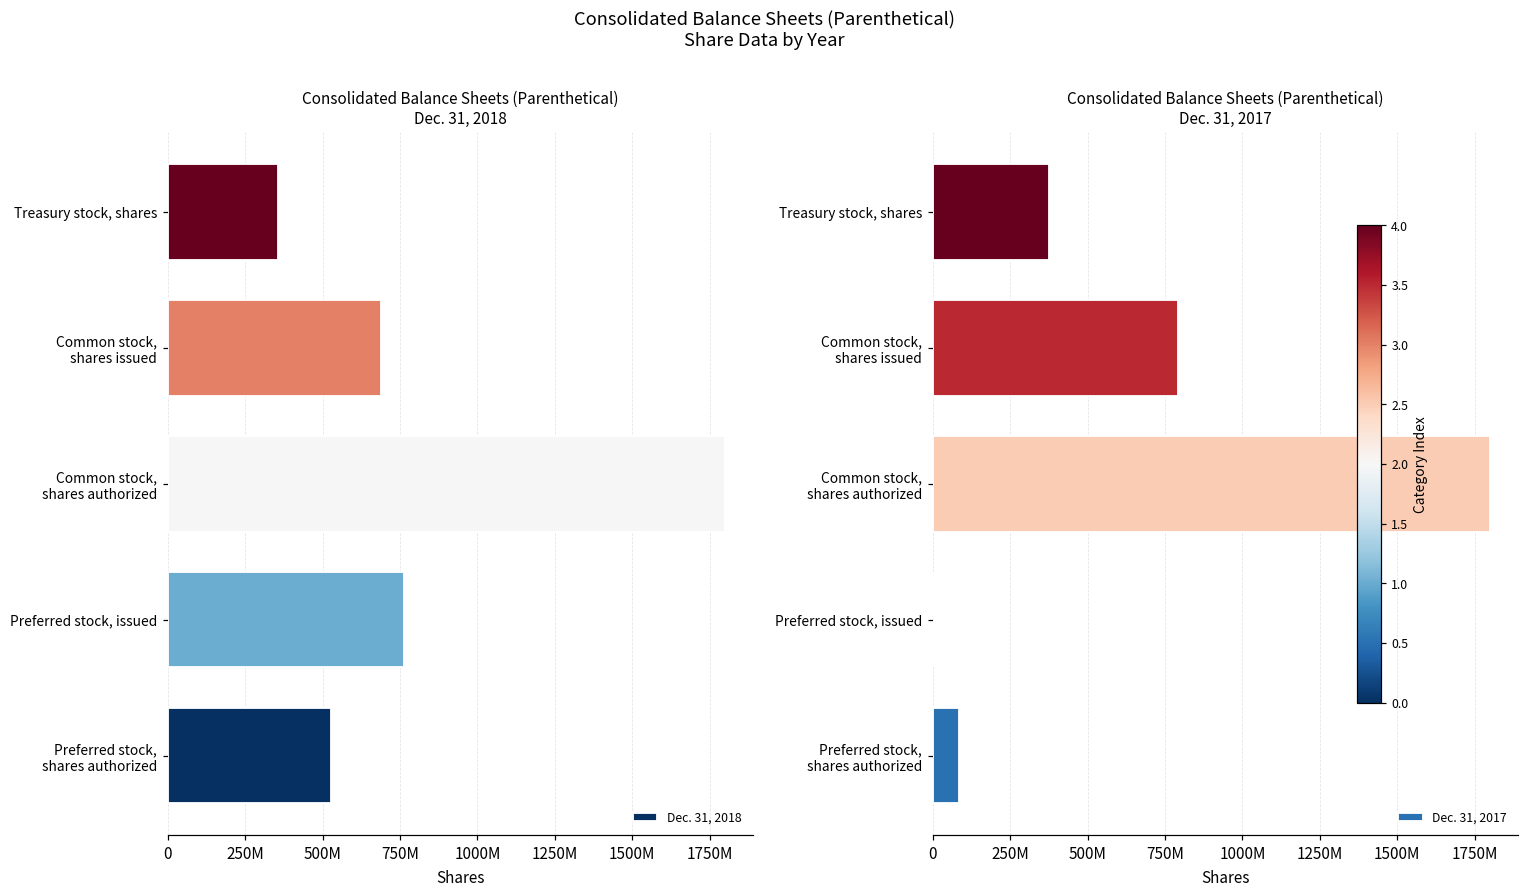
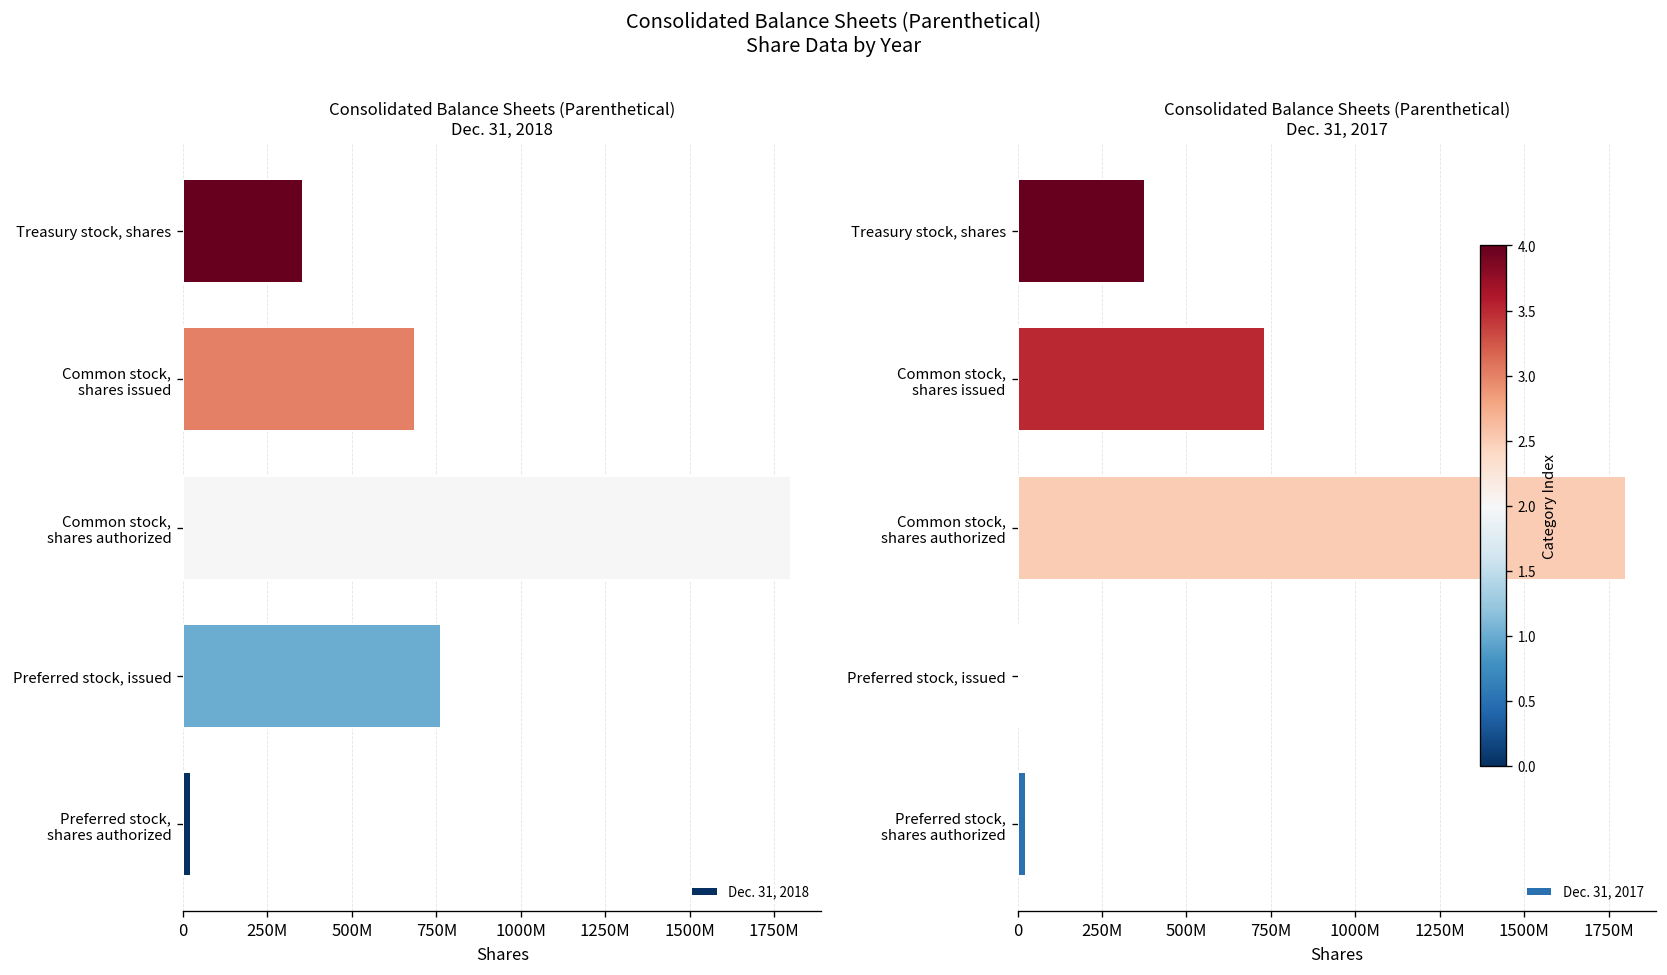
  {
    "Consolidated Balance Sheets (Parenthetical) Dec. 31, 2018": {
      "Treasury stock, shares": 360000000,
      "Common stock, shares issued": 690000000,
      "Common stock, shares authorized": 1800000000,
      "Preferred stock, issued": 760000000,
-     "Preferred stock, shares authorized": 530000000
+     "Preferred stock, shares authorized": 30000000
    },
    "Consolidated Balance Sheets (Parenthetical) Dec. 31, 2017": {
      "Treasury stock, shares": 380000000,
-     "Common stock, shares issued": 790000000,
+     "Common stock, shares issued": 730000000,
      "Common stock, shares authorized": 1800000000,
      "Preferred stock, issued": 0,
-     "Preferred stock, shares authorized": 90000000
+     "Preferred stock, shares authorized": 30000000
    }
  }
